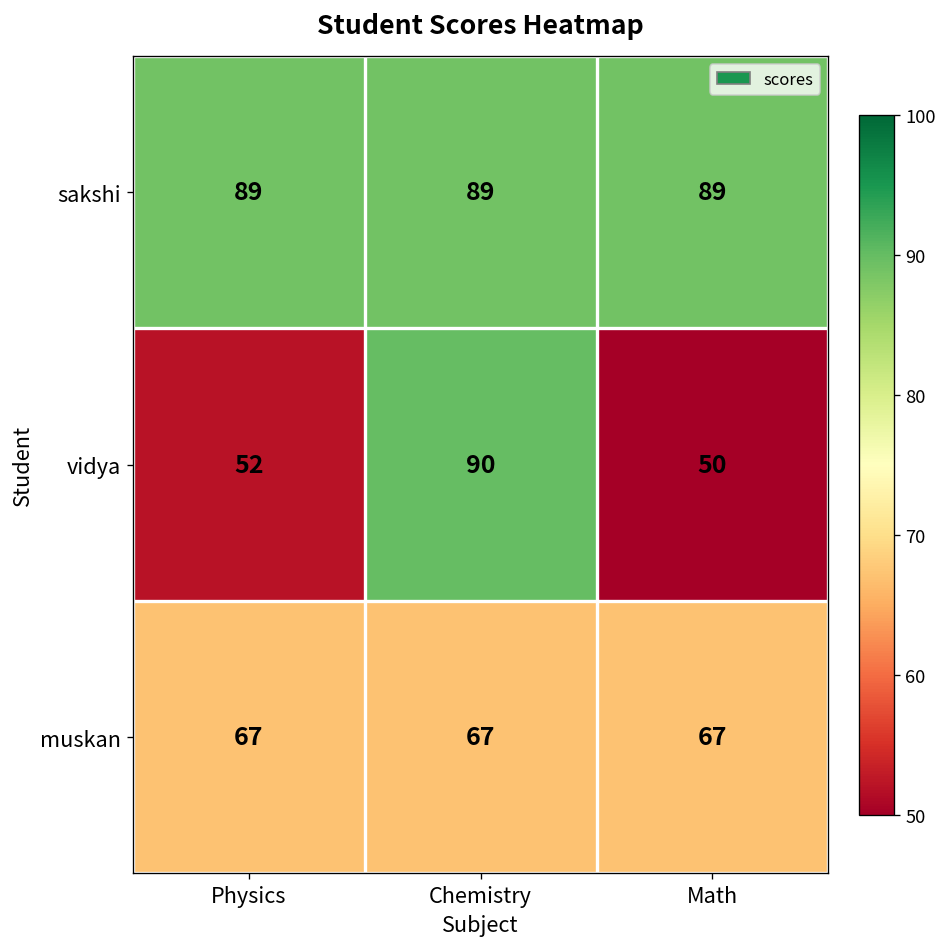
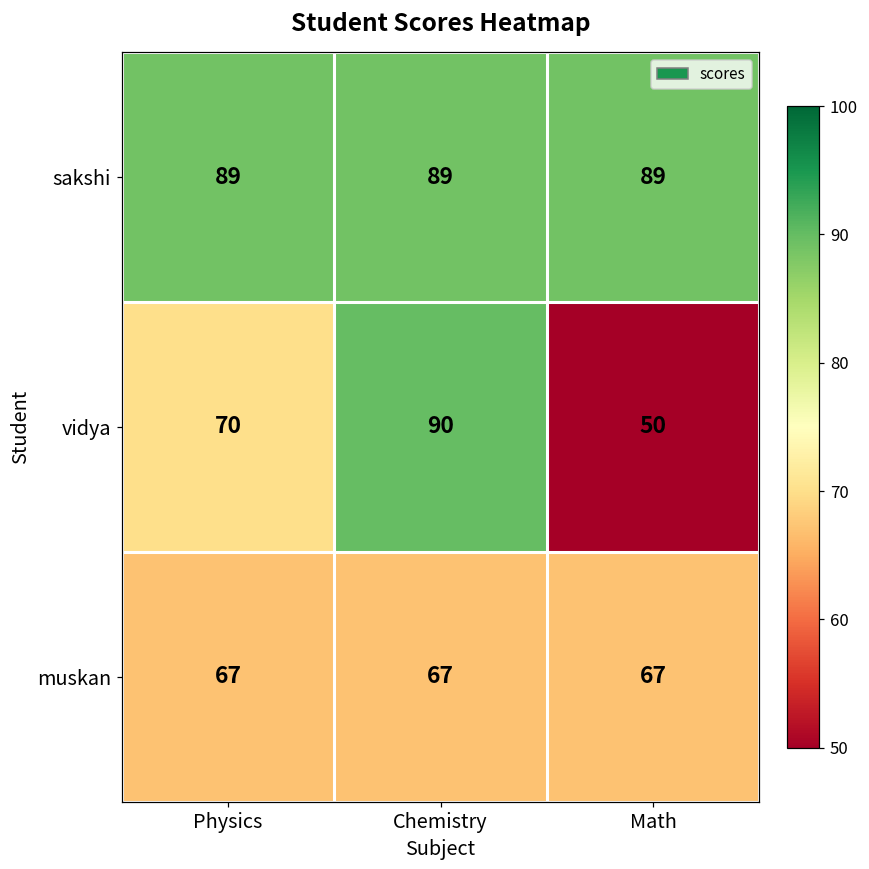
  {
    "sakshi": {
      "Physics": 89,
      "Chemistry": 89,
      "Math": 89
    },
    "vidya": {
-     "Physics": 52,
+     "Physics": 70,
      "Chemistry": 90,
      "Math": 50
    },
    "muskan": {
      "Physics": 67,
      "Chemistry": 67,
      "Math": 67
    }
  }
